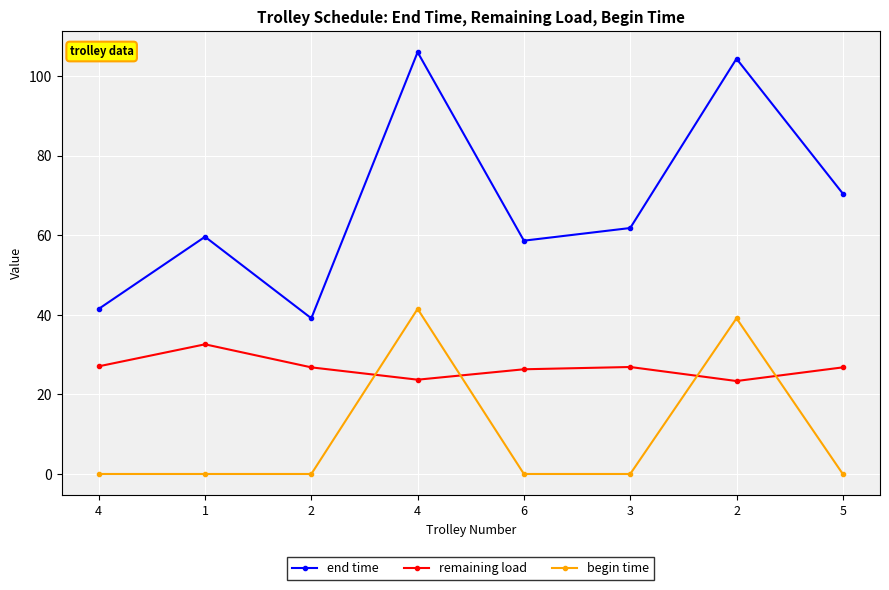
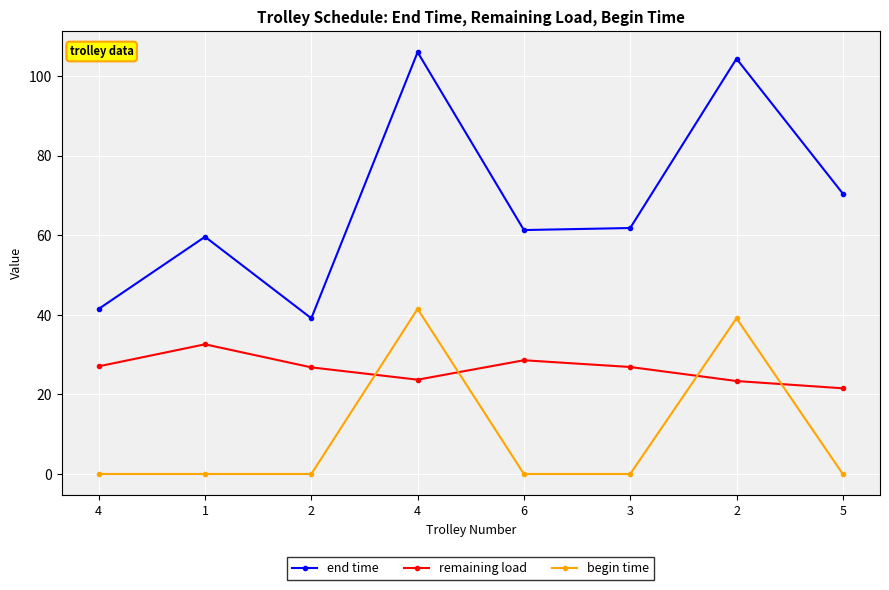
  {
    "end time": {
      "1": 60,
-     "6": 59,
+     "6": 61,
      "3": 62,
      "5": 70
    },
    "remaining load": {
      "1": 33,
-     "6": 26,
+     "6": 29,
      "3": 27,
-     "5": 27
+     "5": 22
    },
    "begin time": {
      "1": 0,
      "6": 0,
      "3": 0,
      "5": 0
    }
  }
